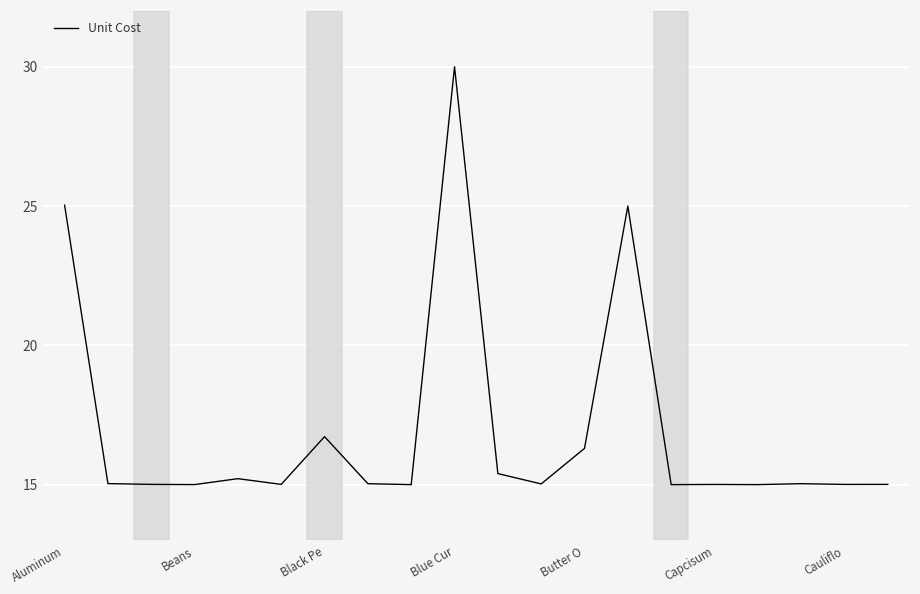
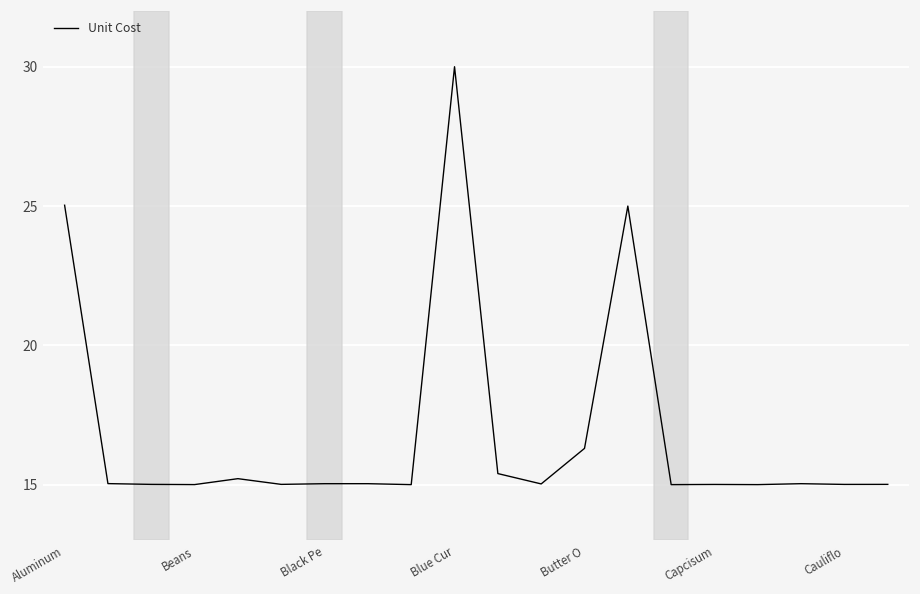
  {
    "Aluminum": 25.0,
    "Beans": 15.0,
-   "Black Pe": 16.7,
+   "Black Pe": 15.0,
    "Blue Cur": 30.0,
    "Butter O": 16.3,
    "Capcisum": 15.0,
    "Cauliflo": 15.0
  }
